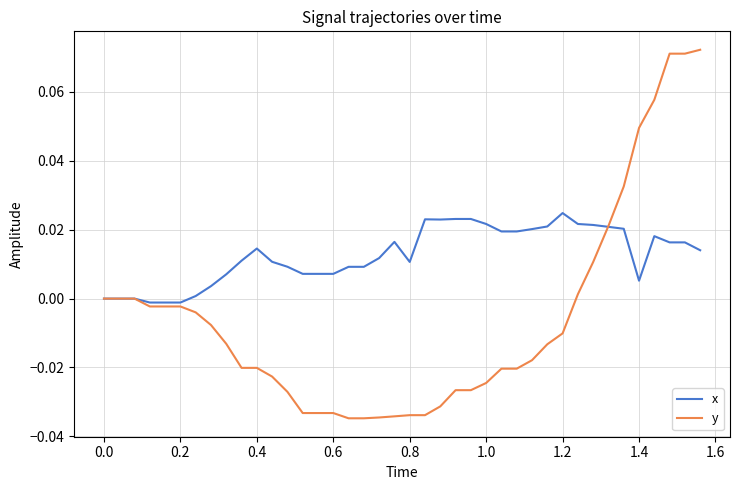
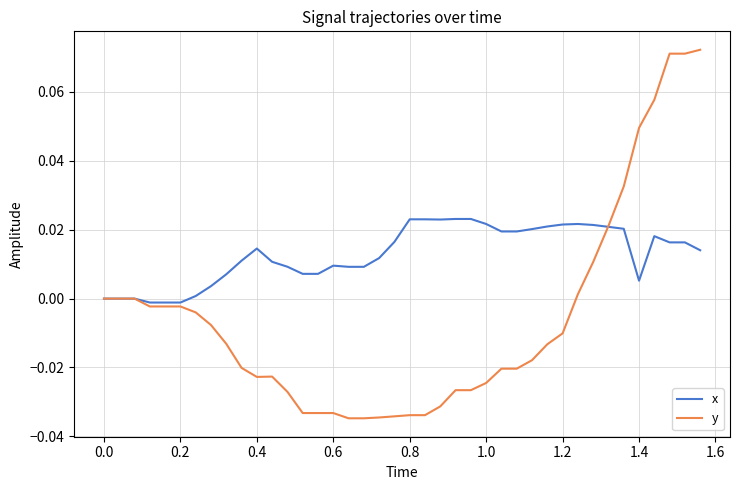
  {
    "x": {
      "0.2": -0.001,
      "0.4": 0.015,
-     "0.6": 0.007,
-     "0.8": 0.011,
+     "0.6": 0.010,
+     "0.8": 0.023,
      "1.0": 0.022,
-     "1.2": 0.025,
+     "1.2": 0.022,
      "1.4": 0.005
    },
    "y": {
      "0.2": -0.002,
-     "0.4": -0.020,
+     "0.4": -0.023,
      "0.6": -0.033,
      "0.8": -0.034,
      "1.0": -0.024,
      "1.2": -0.010,
      "1.4": 0.050
    }
  }
